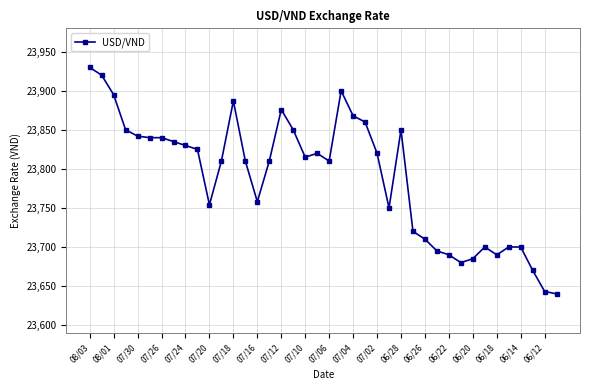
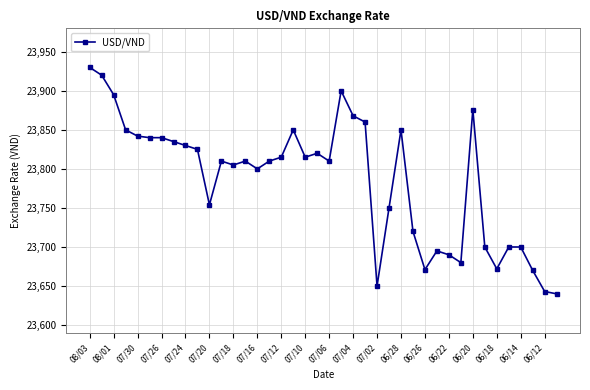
  {
    "08/03": "23,930",
    "08/01": "23,900",
    "07/30": "23,840",
    "07/26": "23,840",
    "07/24": "23,830",
    "07/20": "23,750",
-   "07/18": "23,890",
-   "07/16": "23,760",
-   "07/12": "23,880",
+   "07/18": "23,810",
+   "07/16": "23,800",
+   "07/12": "23,820",
    "07/10": "23,820",
    "07/06": "23,810",
    "07/04": "23,870",
-   "07/02": "23,820",
+   "07/02": "23,650",
    "06/28": "23,850",
-   "06/26": "23,710",
+   "06/26": "23,670",
    "06/22": "23,690",
-   "06/20": "23,690",
-   "06/18": "23,690",
+   "06/20": "23,880",
+   "06/18": "23,670",
    "06/14": "23,700",
    "06/12": "23,640"
  }
